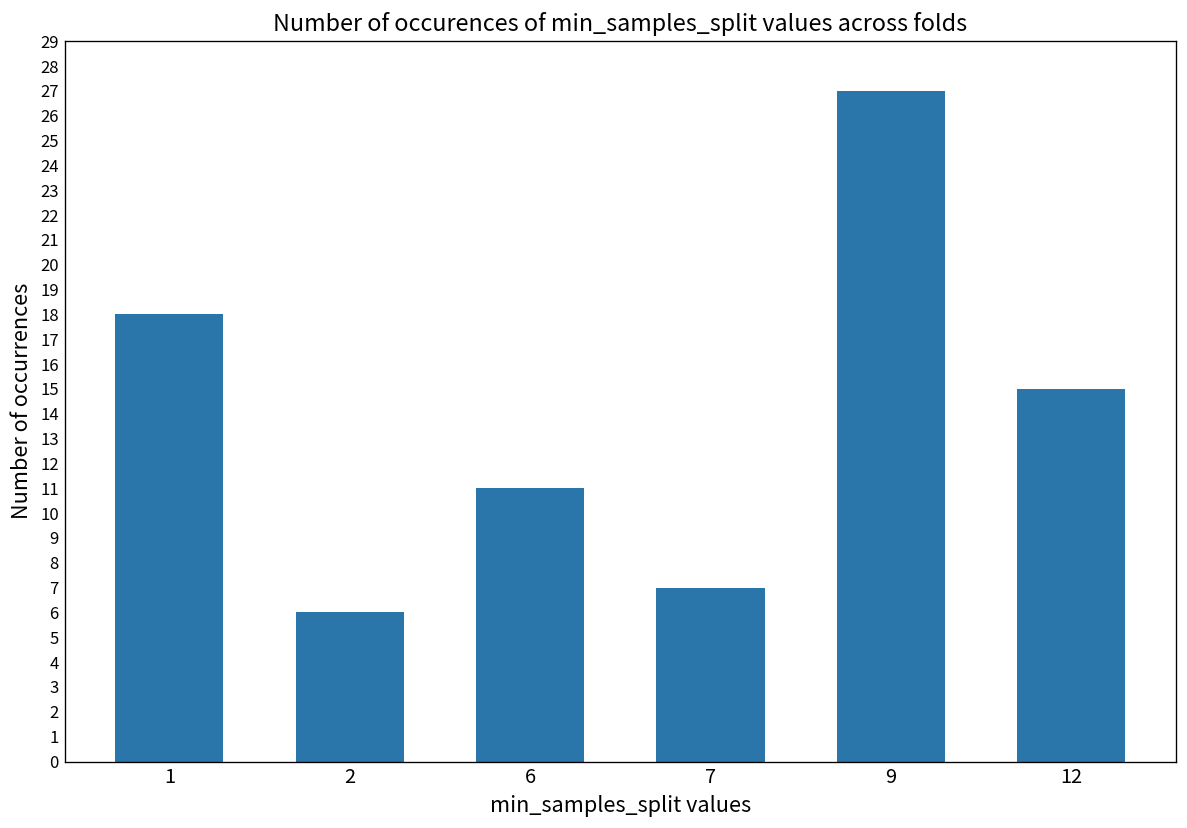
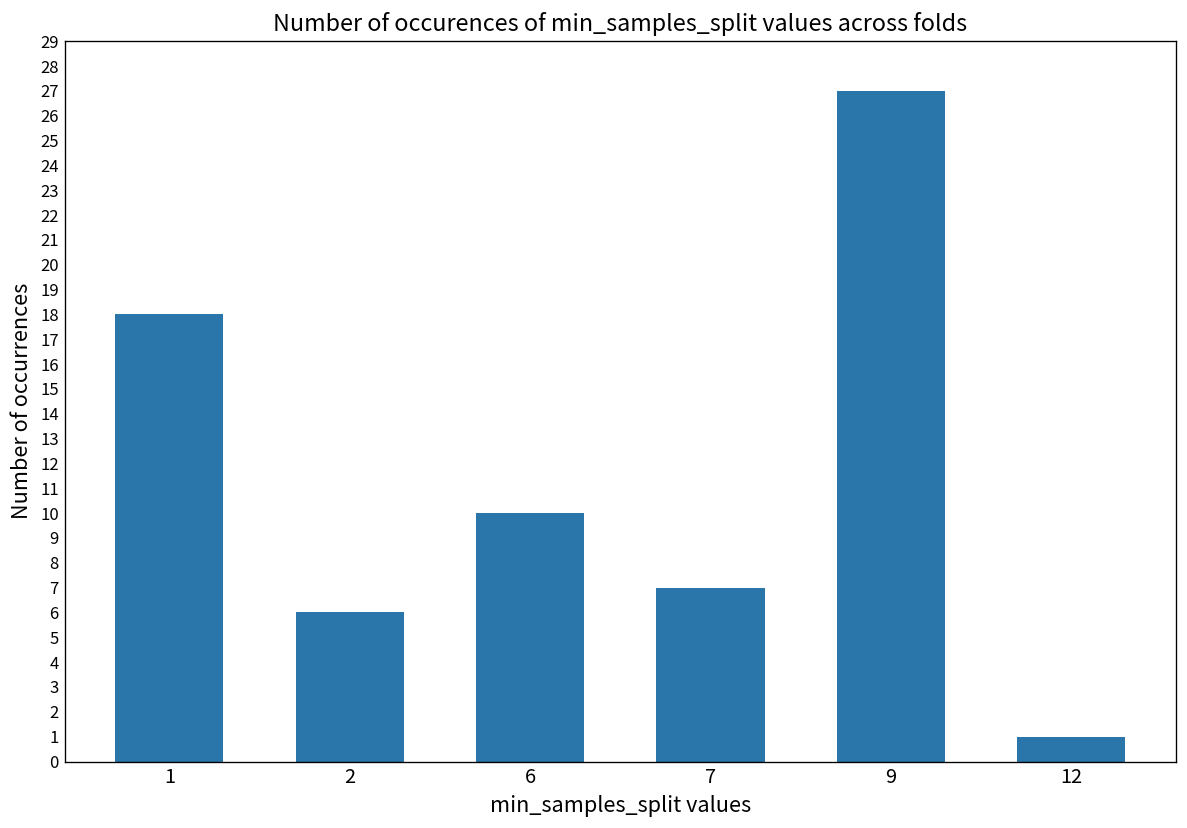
  {
    "1": 18,
    "2": 6,
-   "6": 11,
+   "6": 10,
    "7": 7,
    "9": 27,
-   "12": 15
+   "12": 1
  }
